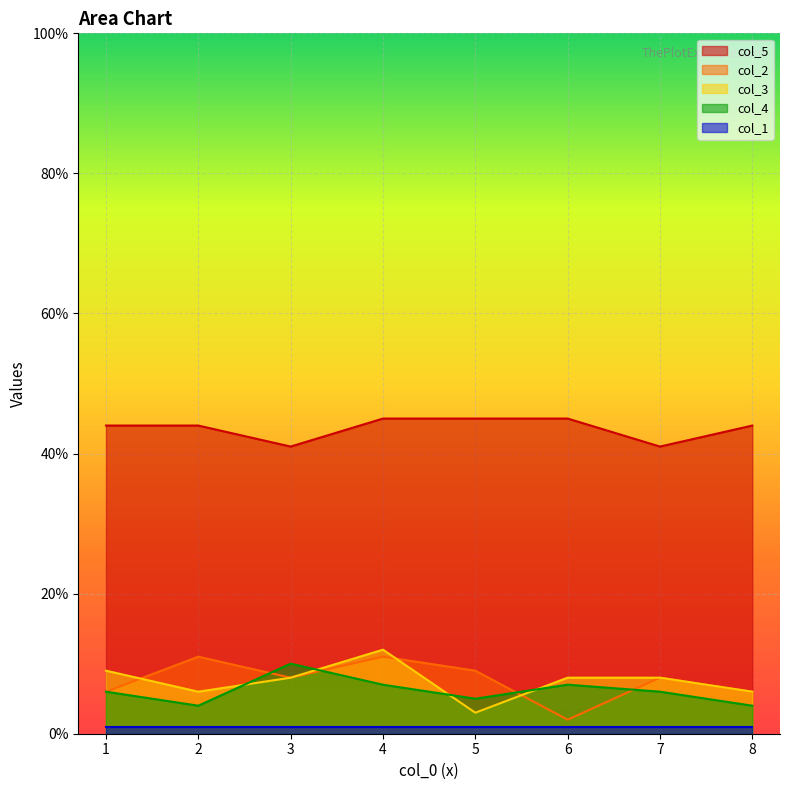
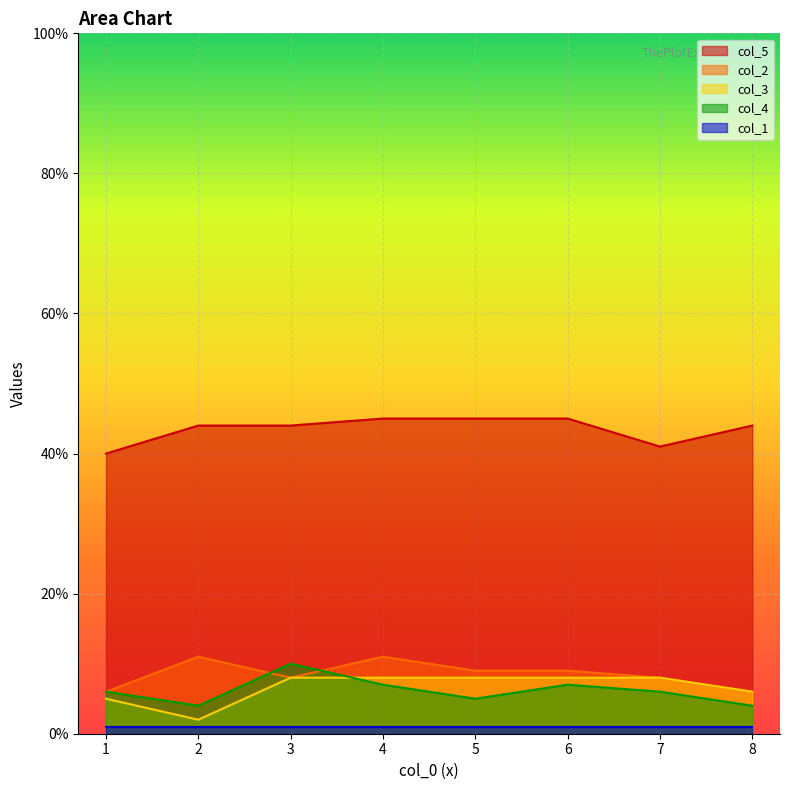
  {
    "col_5": {
-     "1": "44%",
+     "1": "40%",
      "2": "44%",
-     "3": "41%",
+     "3": "44%",
      "4": "45%",
      "5": "45%",
      "6": "45%",
      "7": "41%",
      "8": "44%"
    },
    "col_2": {
      "2": "11%",
      "4": "11%",
      "5": "9%",
-     "6": "2%"
+     "6": "9%"
    },
    "col_3": {
-     "1": "9%",
-     "2": "6%",
-     "4": "12%",
-     "5": "3%",
+     "1": "5%",
+     "2": "2%",
+     "4": "8%",
+     "5": "8%",
      "6": "8%"
    },
    "col_4": {
      "2": "4%",
      "3": "10%",
      "4": "7%",
      "5": "5%",
      "6": "7%",
      "7": "6%",
      "8": "4%"
    },
    "col_1": {
      "1": "1%",
      "2": "1%",
      "3": "1%",
      "4": "1%",
      "5": "1%",
      "6": "1%",
      "7": "1%",
      "8": "1%"
    }
  }
